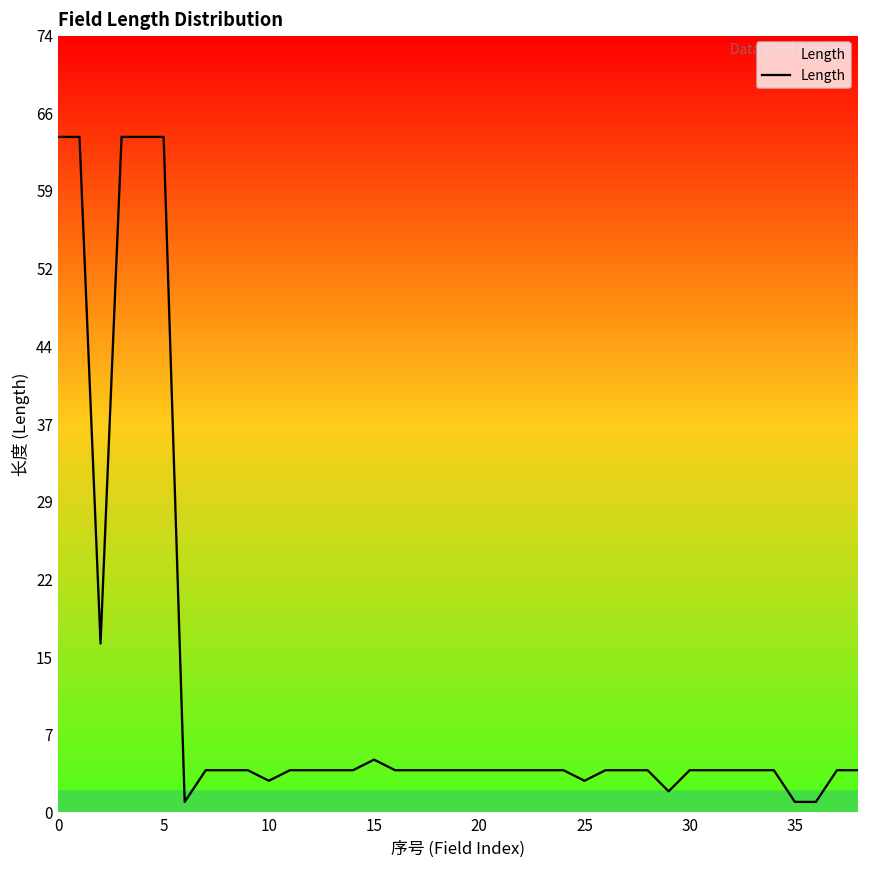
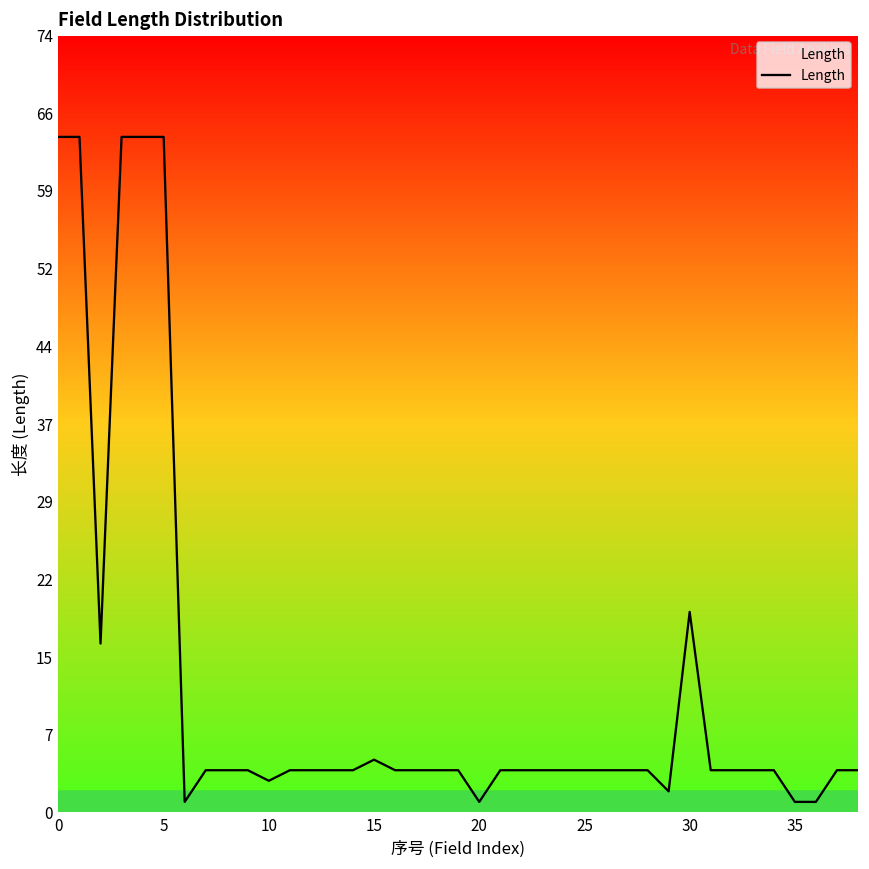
  {
    "0": 64,
    "5": 64,
    "10": 3,
    "15": 5,
-   "20": 4,
-   "25": 3,
-   "30": 4,
+   "20": 1,
+   "25": 4,
+   "30": 19,
    "35": 1
  }
